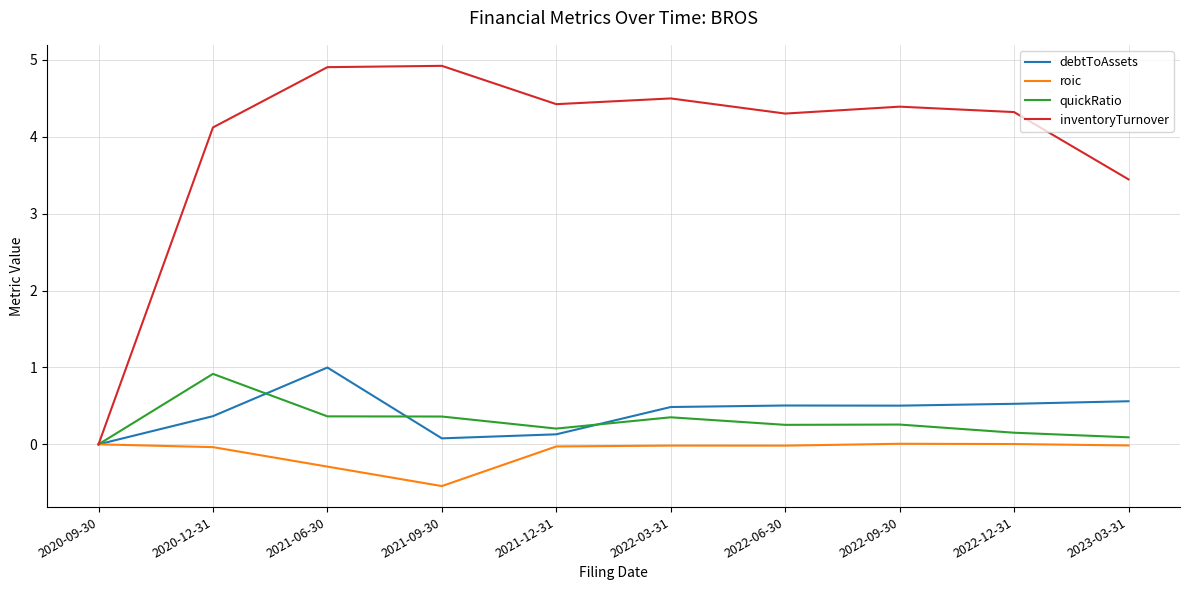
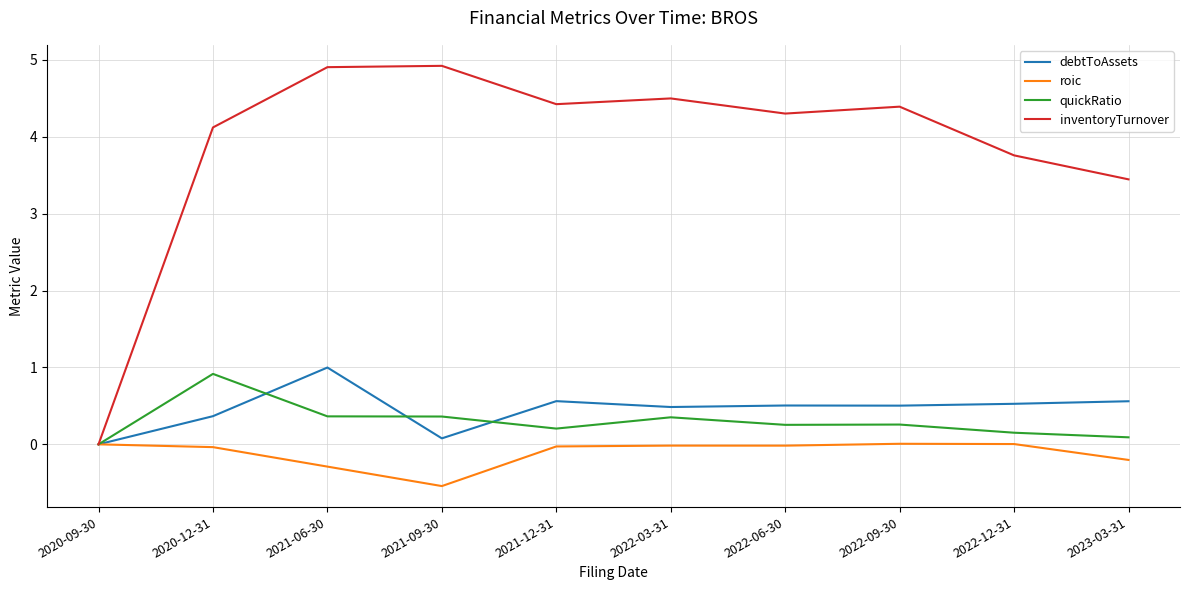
  {
    "debtToAssets": {
      "2020-12-31": 0.4,
      "2021-06-30": 1.0,
      "2021-09-30": 0.1,
-     "2021-12-31": 0.1,
+     "2021-12-31": 0.6,
      "2022-03-31": 0.5,
      "2022-06-30": 0.5,
      "2022-09-30": 0.5,
      "2022-12-31": 0.5,
      "2023-03-31": 0.6
    },
    "roic": {
      "2020-12-31": 0.0,
      "2021-06-30": -0.3,
      "2021-09-30": -0.5,
      "2021-12-31": 0.0,
      "2022-03-31": 0.0,
      "2022-06-30": 0.0,
      "2022-09-30": 0.0,
      "2022-12-31": 0.0,
-     "2023-03-31": 0.0
+     "2023-03-31": -0.2
    },
    "quickRatio": {
      "2020-12-31": 0.9,
      "2021-06-30": 0.4,
      "2021-09-30": 0.4,
      "2021-12-31": 0.2,
      "2022-03-31": 0.4,
      "2022-06-30": 0.3,
      "2022-09-30": 0.3,
      "2022-12-31": 0.2,
      "2023-03-31": 0.1
    },
    "inventoryTurnover": {
      "2020-12-31": 4.1,
      "2021-06-30": 4.9,
      "2021-09-30": 4.9,
      "2021-12-31": 4.4,
      "2022-03-31": 4.5,
      "2022-06-30": 4.3,
      "2022-09-30": 4.4,
-     "2022-12-31": 4.3,
+     "2022-12-31": 3.8,
      "2023-03-31": 3.4
    }
  }
